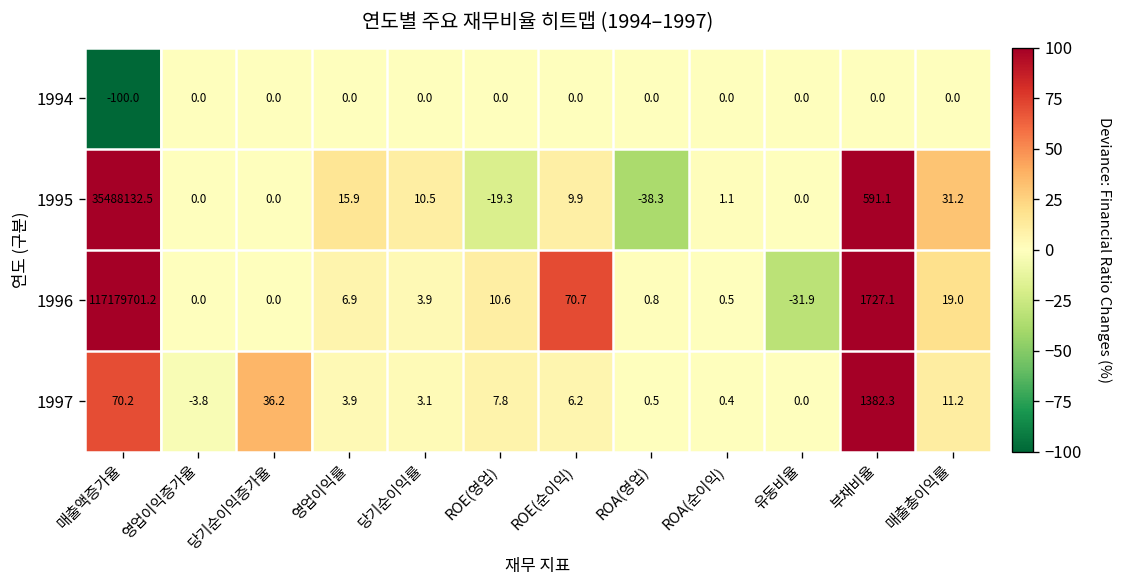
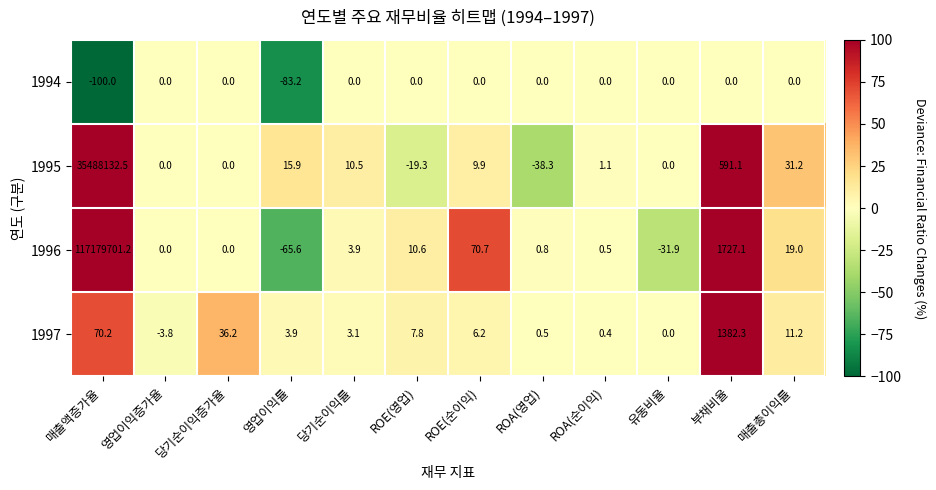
  {
    "1994": {
      "매출액증가율": -100.0,
      "영업이익증가율": 0.0,
      "당기순이익증가율": 0.0,
-     "영업이익률": 0.0,
+     "영업이익률": -83.2,
      "당기순이익률": 0.0,
      "ROE(영업)": 0.0,
      "ROE(순이익)": 0.0,
      "ROA(영업)": 0.0,
      "ROA(순이익)": 0.0,
      "유동비율": 0.0,
      "부채비율": 0.0,
      "매출총이익률": 0.0
    },
    "1995": {
      "매출액증가율": 35488132.5,
      "영업이익증가율": 0.0,
      "당기순이익증가율": 0.0,
      "영업이익률": 15.9,
      "당기순이익률": 10.5,
      "ROE(영업)": -19.3,
      "ROE(순이익)": 9.9,
      "ROA(영업)": -38.3,
      "ROA(순이익)": 1.1,
      "유동비율": 0.0,
      "부채비율": 591.1,
      "매출총이익률": 31.2
    },
    "1996": {
      "매출액증가율": 117179701.2,
      "영업이익증가율": 0.0,
      "당기순이익증가율": 0.0,
-     "영업이익률": 6.9,
+     "영업이익률": -65.6,
      "당기순이익률": 3.9,
      "ROE(영업)": 10.6,
      "ROE(순이익)": 70.7,
      "ROA(영업)": 0.8,
      "ROA(순이익)": 0.5,
      "유동비율": -31.9,
      "부채비율": 1727.1,
      "매출총이익률": 19.0
    },
    "1997": {
      "매출액증가율": 70.2,
      "영업이익증가율": -3.8,
      "당기순이익증가율": 36.2,
      "영업이익률": 3.9,
      "당기순이익률": 3.1,
      "ROE(영업)": 7.8,
      "ROE(순이익)": 6.2,
      "ROA(영업)": 0.5,
      "ROA(순이익)": 0.4,
      "유동비율": 0.0,
      "부채비율": 1382.3,
      "매출총이익률": 11.2
    }
  }
